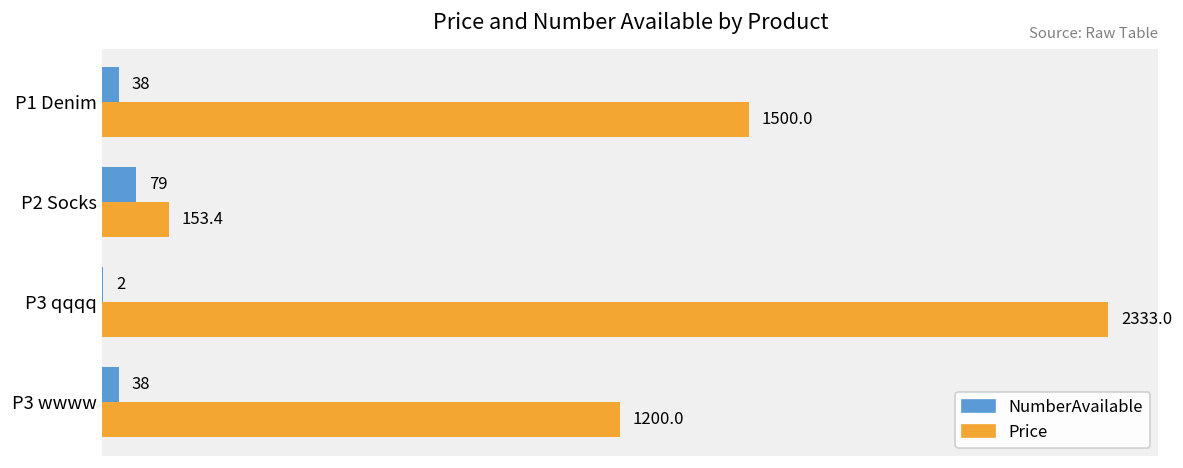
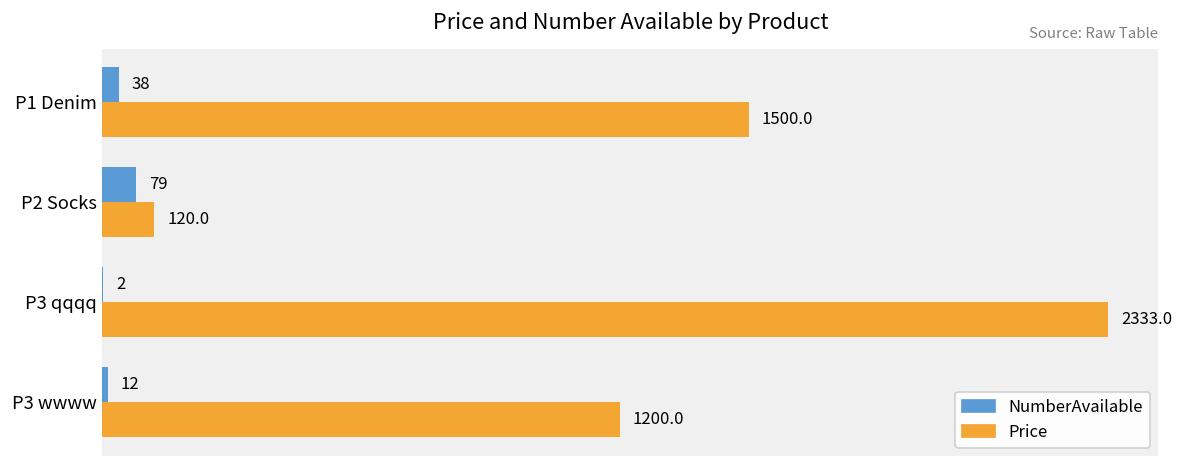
  {
    "Price": {
      "P1 Denim": 1500.0,
-     "P2 Socks": 153.4,
+     "P2 Socks": 120.0,
      "P3 qqqq": 2333.0,
      "P3 wwww": 1200.0
    },
    "NumberAvailable": {
      "P1 Denim": 38,
      "P2 Socks": 79,
      "P3 qqqq": 2,
-     "P3 wwww": 38
+     "P3 wwww": 12
    }
  }
